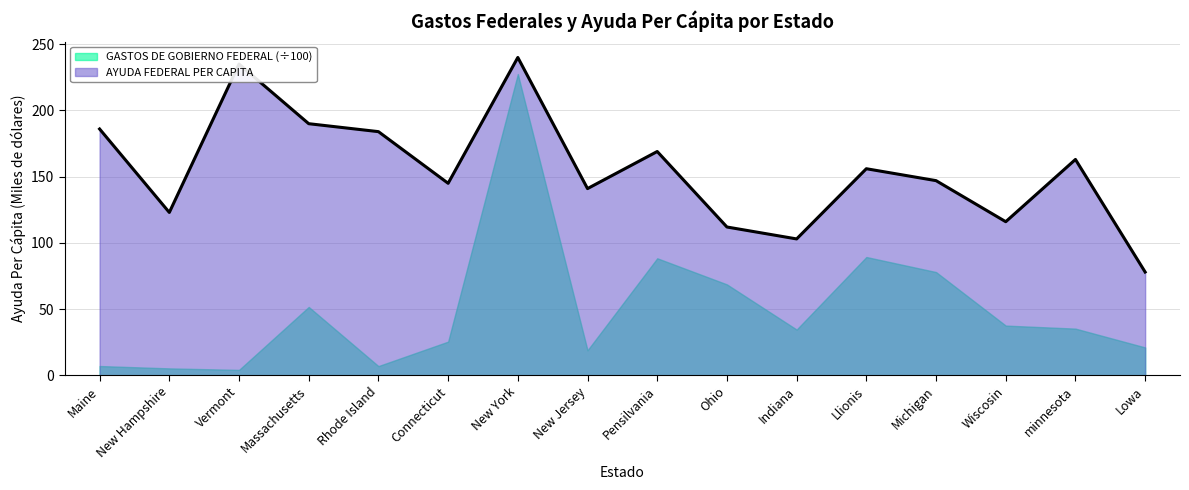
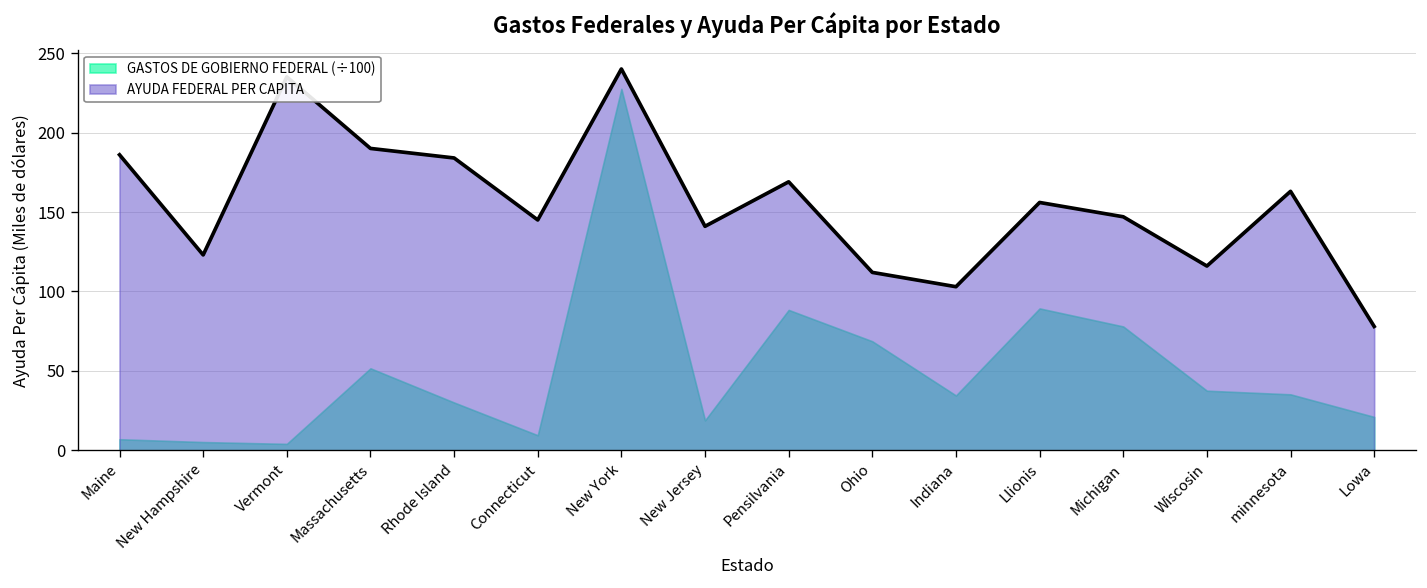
  {
    "GASTOS DE GOBIERNO FEDERAL (÷100)": {
      "Maine": 7,
      "New Hampshire": 5,
      "Vermont": 4,
      "Massachusetts": 52,
-     "Rhode Island": 7,
-     "Connecticut": 25,
+     "Rhode Island": 30,
+     "Connecticut": 10,
      "New York": 228,
      "New Jersey": 19,
      "Pensilvania": 88,
      "Ohio": 69,
      "Indiana": 35,
      "Llionis": 89,
      "Michigan": 78,
      "Wiscosin": 38,
      "minnesota": 35,
      "Lowa": 21
    },
    "AYUDA FEDERAL PER CAPITA": {
      "Maine": 186,
      "New Hampshire": 123,
      "Massachusetts": 190,
      "Rhode Island": 184,
      "Connecticut": 145,
      "New York": 240,
      "New Jersey": 141,
      "Pensilvania": 169,
      "Ohio": 112,
      "Indiana": 103,
      "Llionis": 156,
      "Michigan": 147,
      "Wiscosin": 116,
      "minnesota": 163,
      "Lowa": 78
    }
  }
